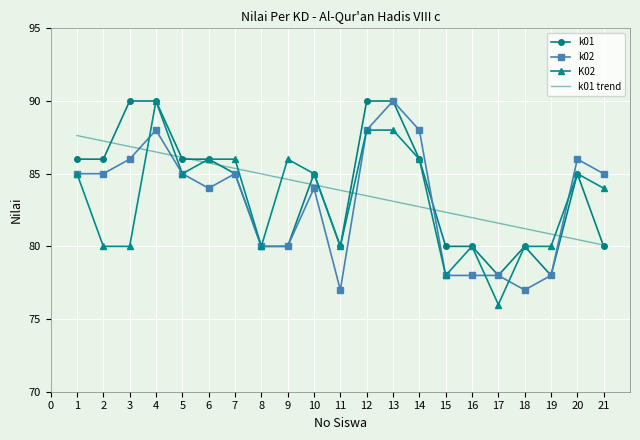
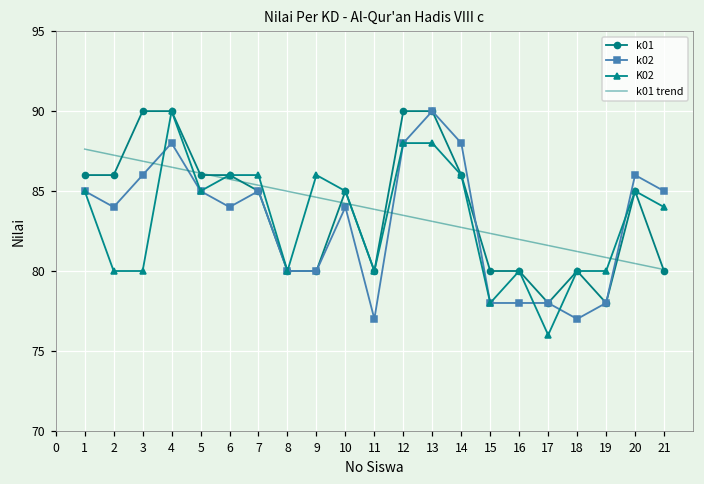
  {
    "k02": {
-     "2": 85,
+     "2": 84,
      "3": 86,
      "4": 88,
      "6": 84,
      "10": 84,
      "11": 77,
      "14": 88,
      "16": 78,
      "18": 77,
      "20": 86,
      "21": 85
    }
  }
